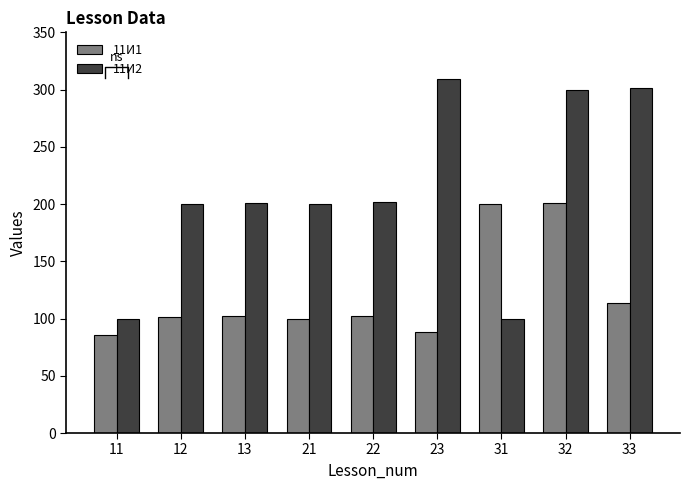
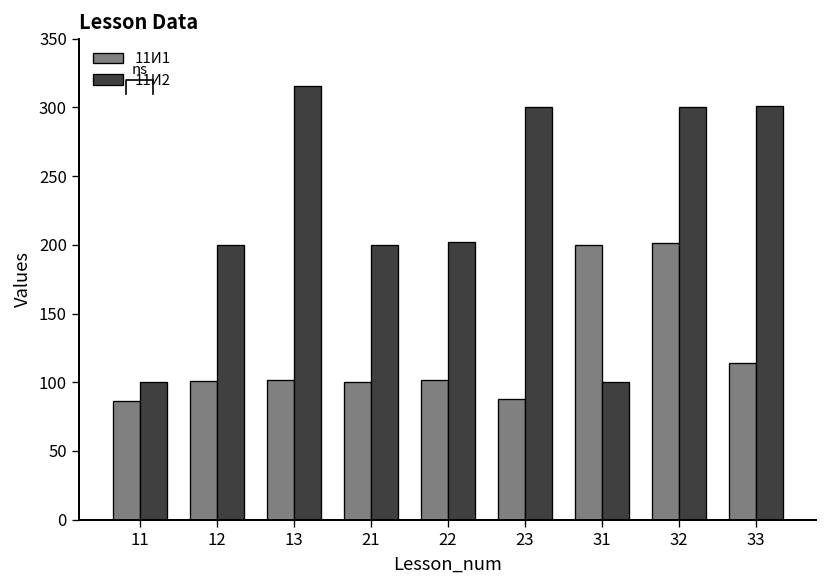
  {
    "11И1": {
      "11": 86,
      "12": 101,
      "13": 102,
      "21": 100,
      "22": 102,
      "23": 88,
      "31": 200,
      "32": 201,
      "33": 114
    },
    "11И2": {
      "11": 100,
      "12": 200,
-     "13": 201,
+     "13": 316,
      "21": 200,
      "22": 202,
-     "23": 309,
+     "23": 300,
      "31": 100,
      "32": 300,
      "33": 301
    }
  }
